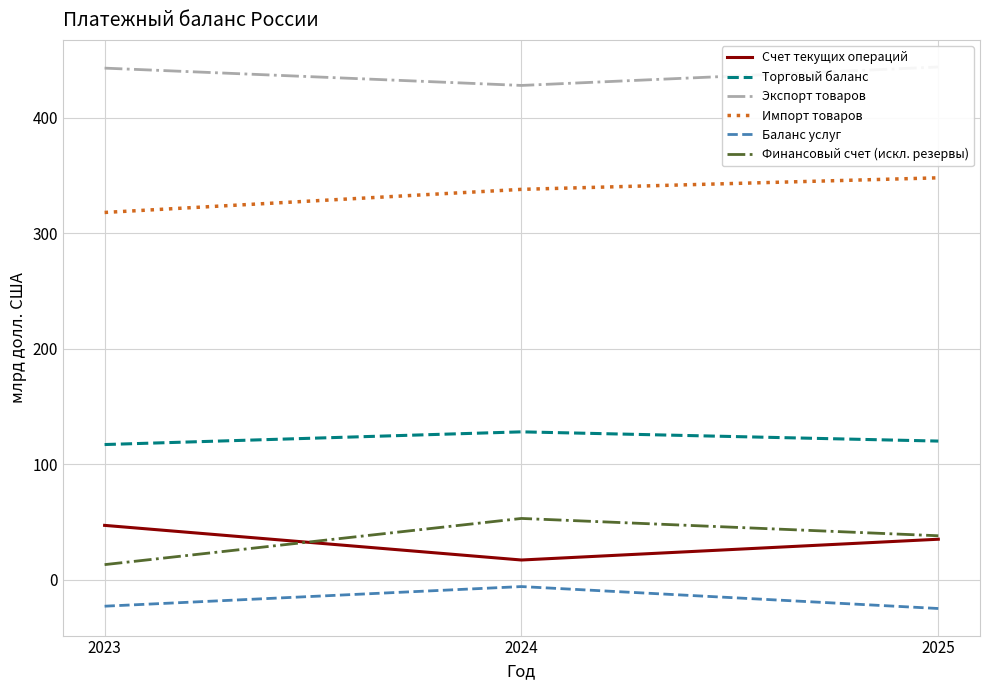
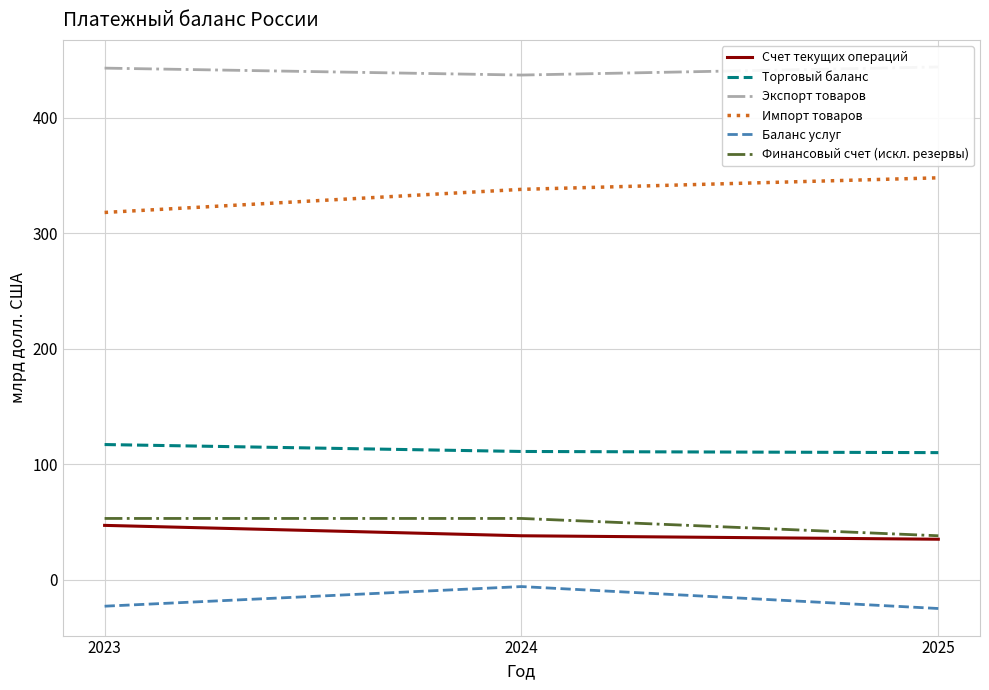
  {
    "Счет текущих операций": {
      "2023": 47,
-     "2024": 17,
+     "2024": 38,
      "2025": 35
    },
    "Торговый баланс": {
      "2023": 117,
-     "2024": 128,
-     "2025": 120
+     "2024": 111,
+     "2025": 110
    },
    "Экспорт товаров": {
      "2023": 443,
-     "2024": 428
+     "2024": 437
    },
    "Импорт товаров": {
      "2023": 318,
      "2024": 338,
      "2025": 348
    },
    "Баланс услуг": {
      "2023": -23,
      "2024": -6,
      "2025": -25
    },
    "Финансовый счет (искл. резервы)": {
-     "2023": 13,
+     "2023": 53,
      "2024": 53,
      "2025": 38
    }
  }
